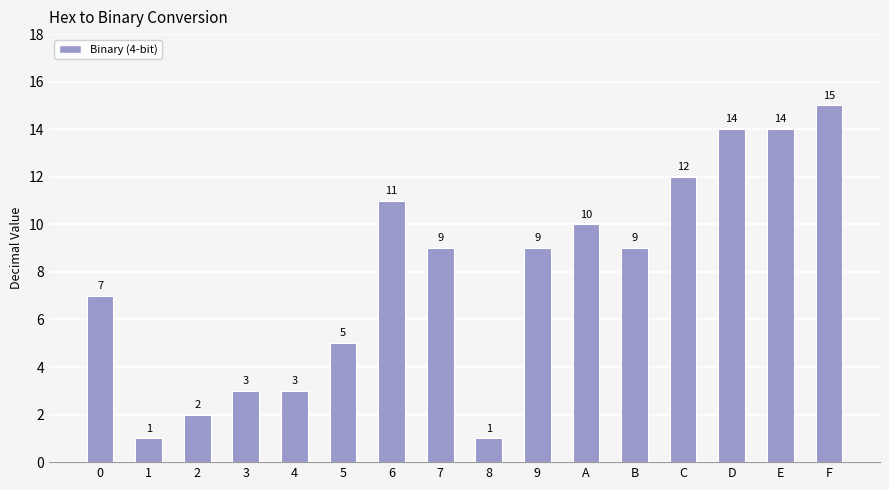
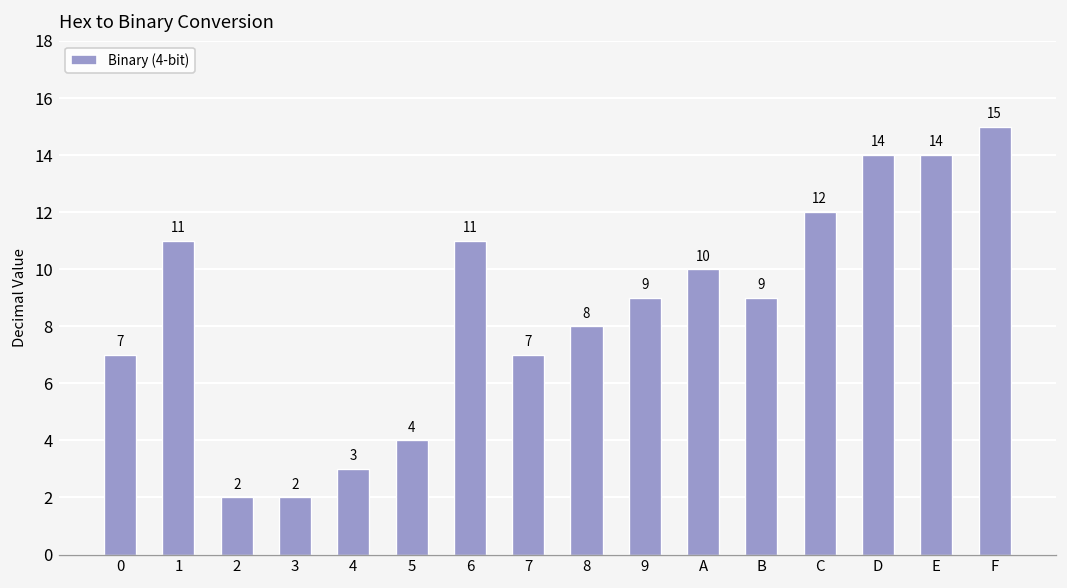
  {
    "0": 7,
-   "1": 1,
+   "1": 11,
    "2": 2,
-   "3": 3,
+   "3": 2,
    "4": 3,
-   "5": 5,
+   "5": 4,
    "6": 11,
-   "7": 9,
-   "8": 1,
+   "7": 7,
+   "8": 8,
    "9": 9,
    "A": 10,
    "B": 9,
    "C": 12,
    "D": 14,
    "E": 14,
    "F": 15
  }
